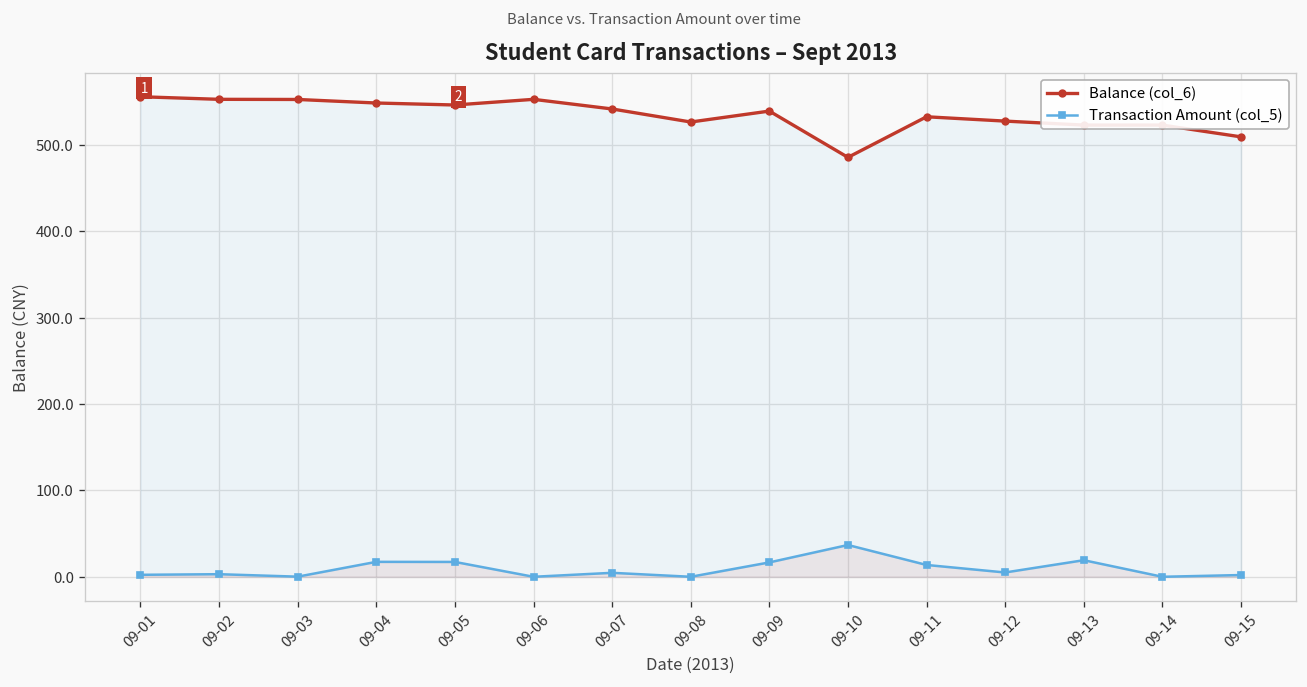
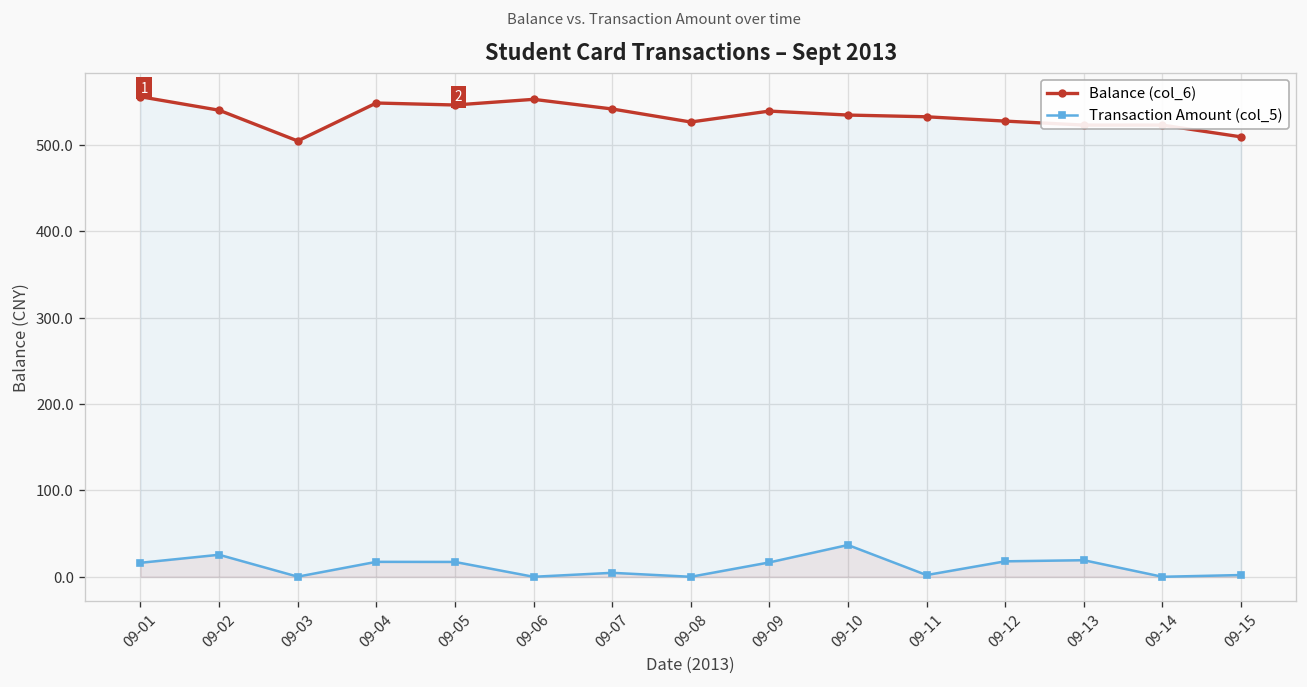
  {
    "Balance (col_6)": {
-     "09-02": 550,
-     "09-03": 550,
+     "09-02": 540,
+     "09-03": 500,
      "09-04": 550,
      "09-06": 550,
      "09-07": 540,
      "09-08": 530,
      "09-09": 540,
-     "09-10": 490,
+     "09-10": 530,
      "09-11": 530,
      "09-12": 530,
      "09-15": 510
    },
    "Transaction Amount (col_5)": {
-     "09-01": 0,
-     "09-02": 0,
+     "09-01": 20,
+     "09-02": 30,
      "09-03": 0,
      "09-04": 20,
      "09-05": 20,
      "09-06": 0,
      "09-07": 0,
      "09-08": 0,
      "09-09": 20,
      "09-10": 40,
-     "09-11": 10,
-     "09-12": 10,
+     "09-11": 0,
+     "09-12": 20,
      "09-13": 20,
      "09-14": 0,
      "09-15": 0
    }
  }
